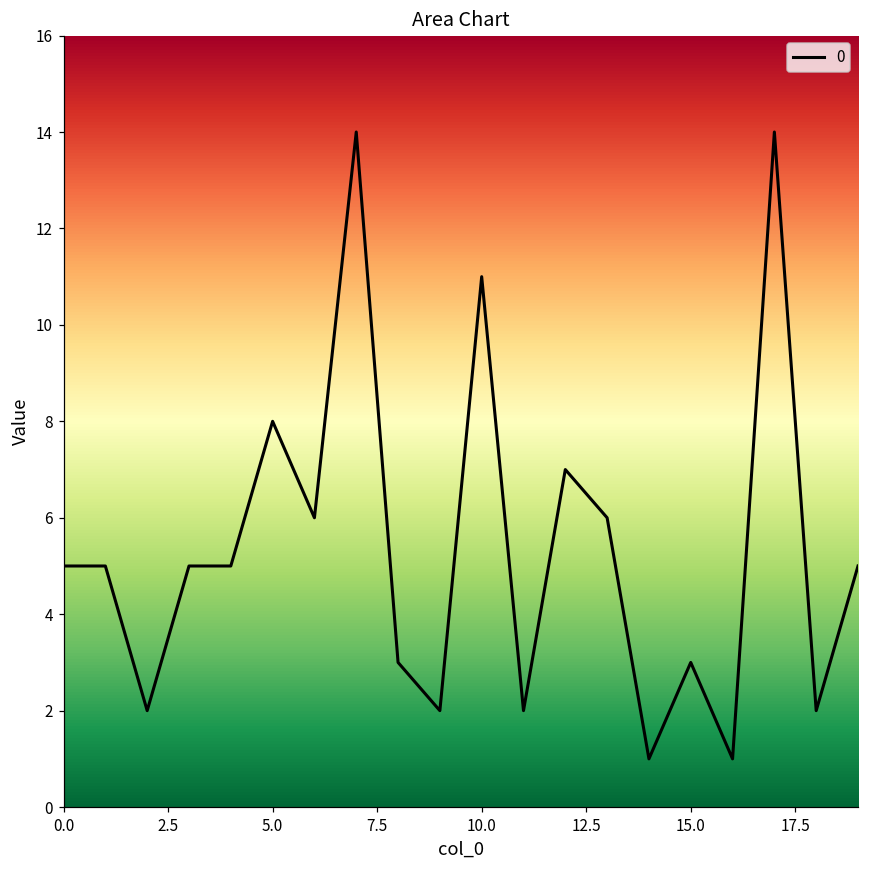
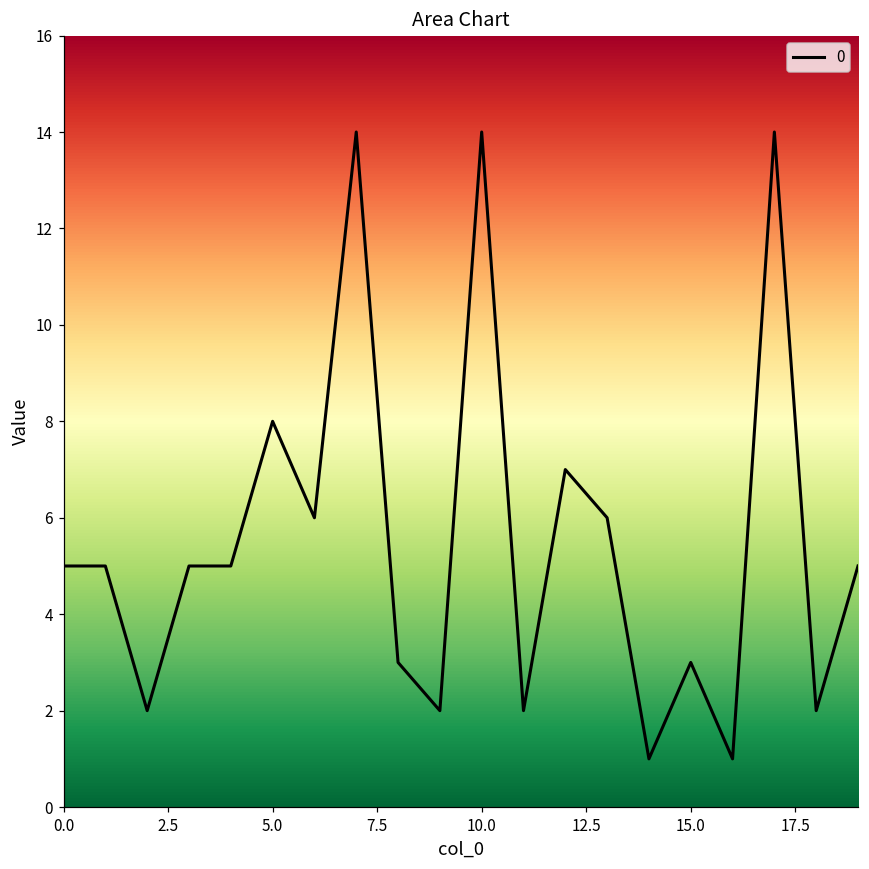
  {
    "0.0": 5,
    "5.0": 8,
-   "10.0": 11,
+   "10.0": 14,
    "15.0": 3
  }
